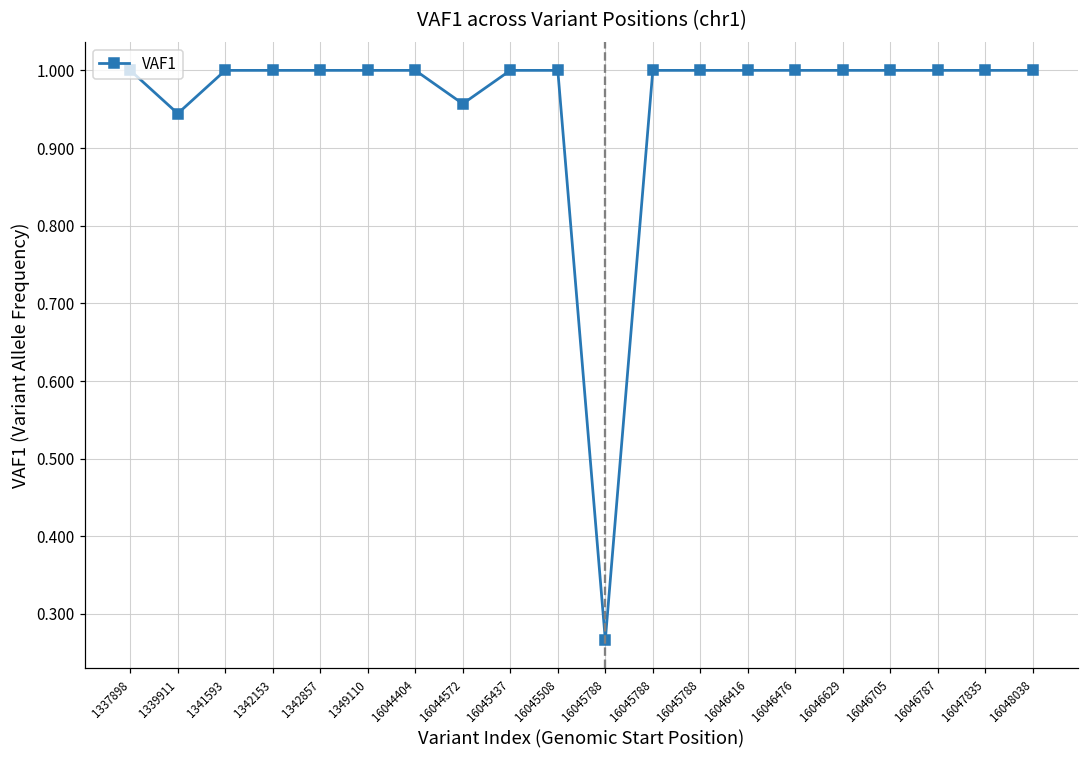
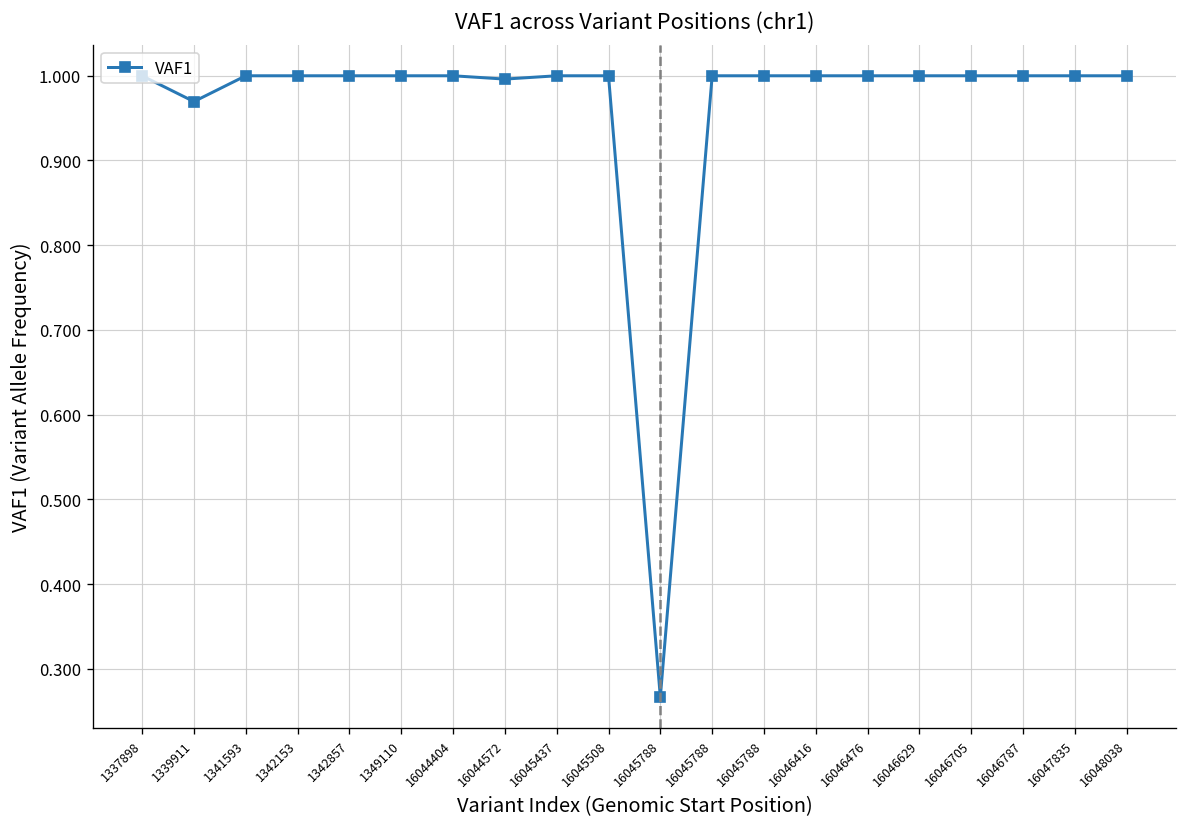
  {
-   "1339911": 0.94,
+   "1339911": 0.97,
    "1341593": 1.00,
    "1342153": 1.00,
    "1342857": 1.00,
    "1349110": 1.00,
    "16044404": 1.00,
-   "16044572": 0.96,
+   "16044572": 1.00,
    "16045437": 1.00,
    "16045508": 1.00,
    "16046416": 1.00,
    "16046476": 1.00,
    "16046629": 1.00,
    "16046705": 1.00,
    "16046787": 1.00,
    "16047835": 1.00,
    "16048038": 1.00
  }
